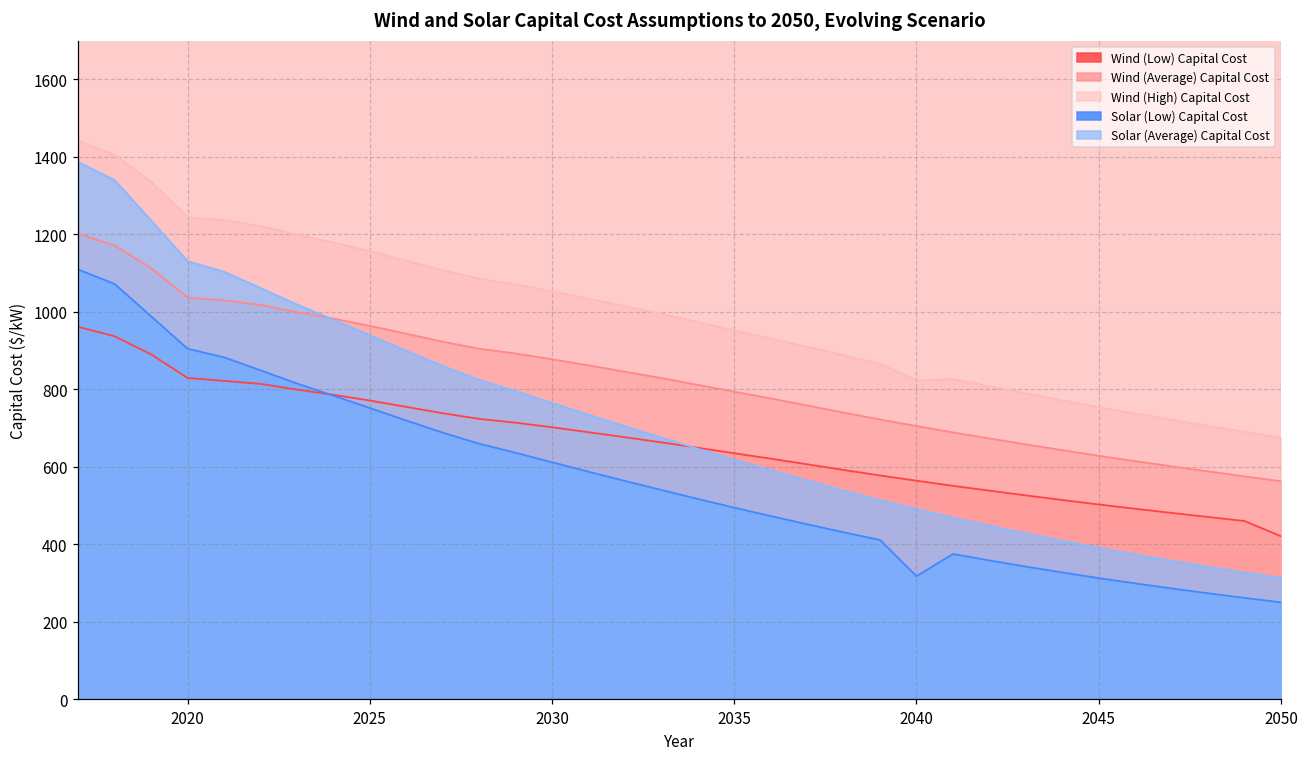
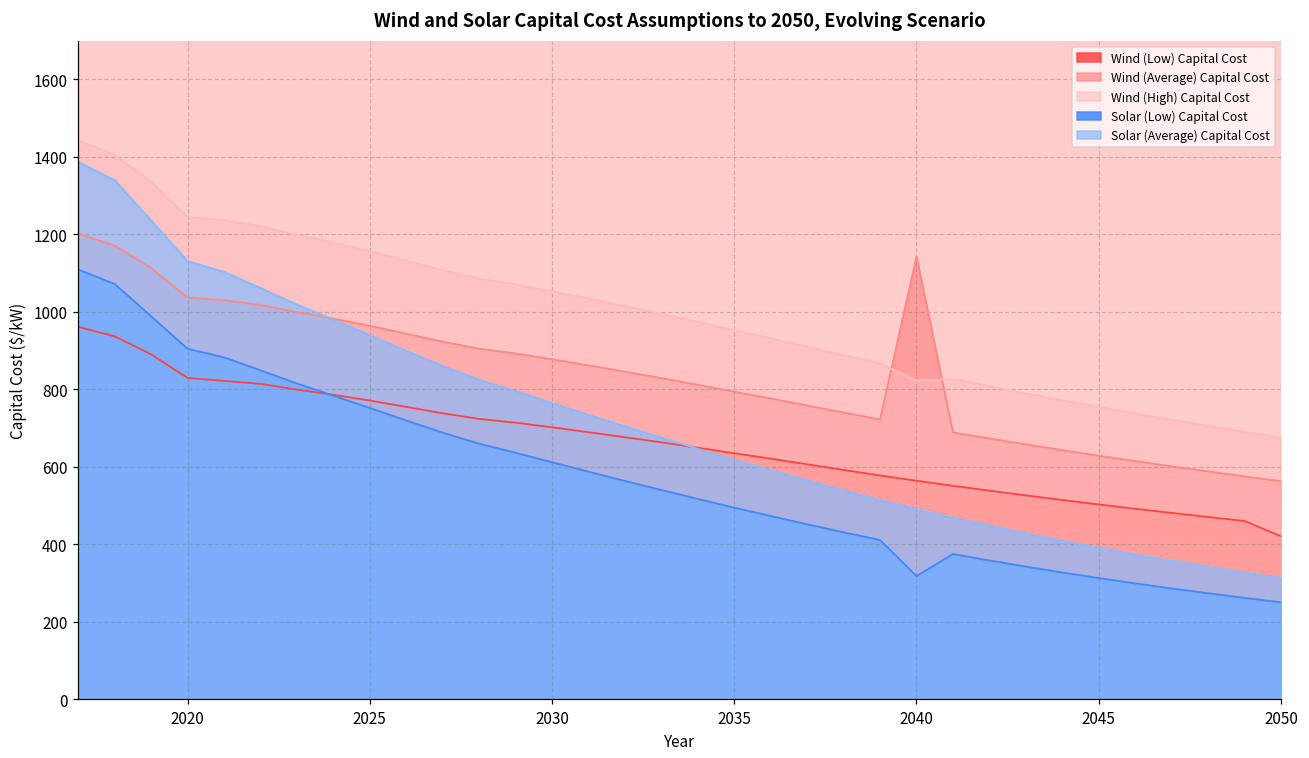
  {
    "Wind (Low) Capital Cost": {
      "2020": 830,
      "2025": 770,
      "2030": 700,
      "2035": 640,
      "2040": 560,
      "2045": 500,
      "2050": 420
    },
    "Wind (Average) Capital Cost": {
      "2020": 1040,
      "2025": 960,
      "2030": 880,
      "2035": 790,
-     "2040": 710,
+     "2040": 1140,
      "2045": 630,
      "2050": 560
    },
    "Wind (High) Capital Cost": {
      "2020": 1240,
      "2025": 1160,
      "2030": 1050,
      "2035": 950,
      "2040": 820,
      "2045": 750,
      "2050": 680
    },
    "Solar (Low) Capital Cost": {
      "2020": 910,
      "2025": 750,
      "2030": 610,
      "2035": 490,
      "2040": 320,
      "2045": 310,
      "2050": 250
    },
    "Solar (Average) Capital Cost": {
      "2020": 1130,
      "2025": 940,
      "2030": 770,
      "2035": 620,
      "2040": 490,
      "2045": 390,
      "2050": 310
    }
  }
